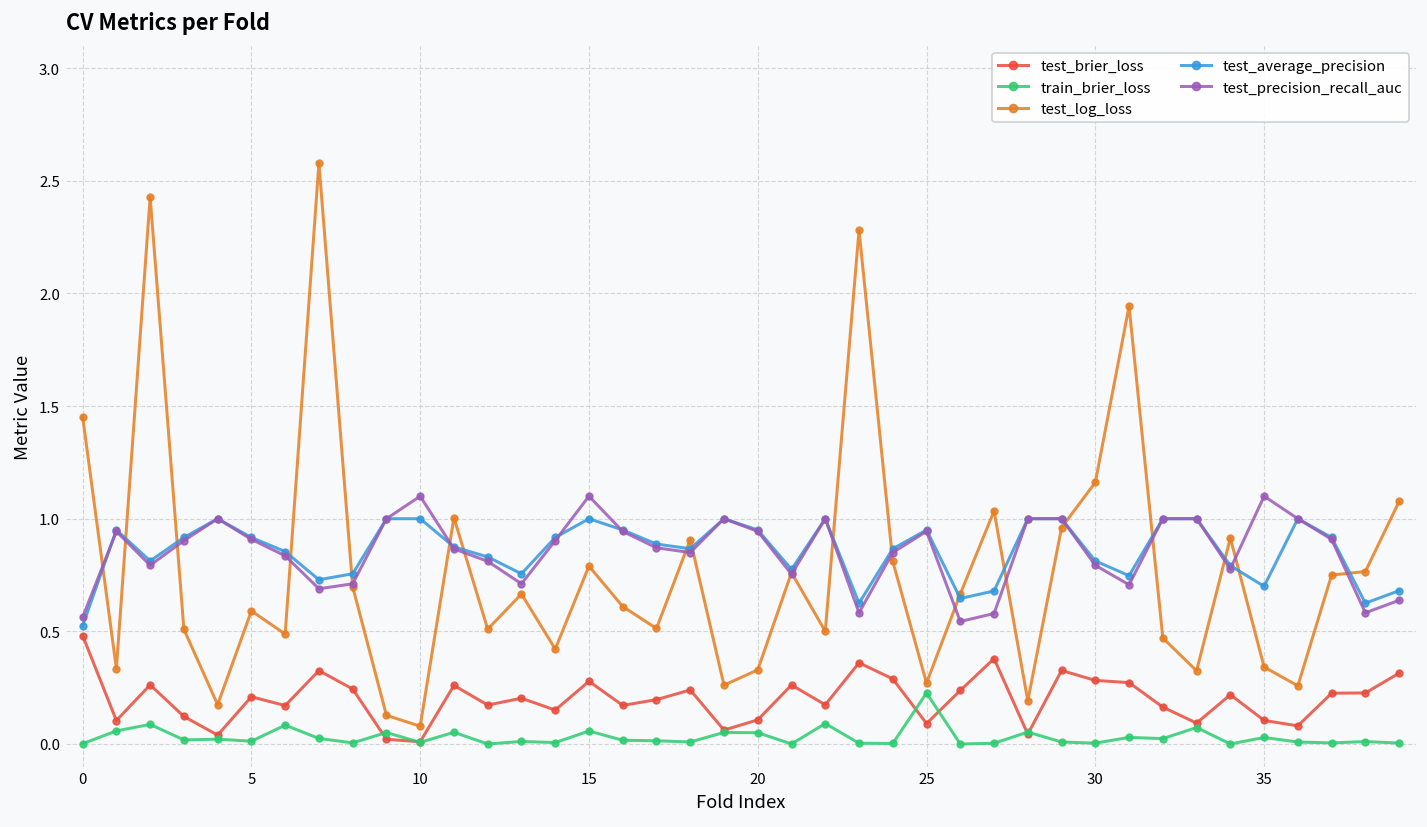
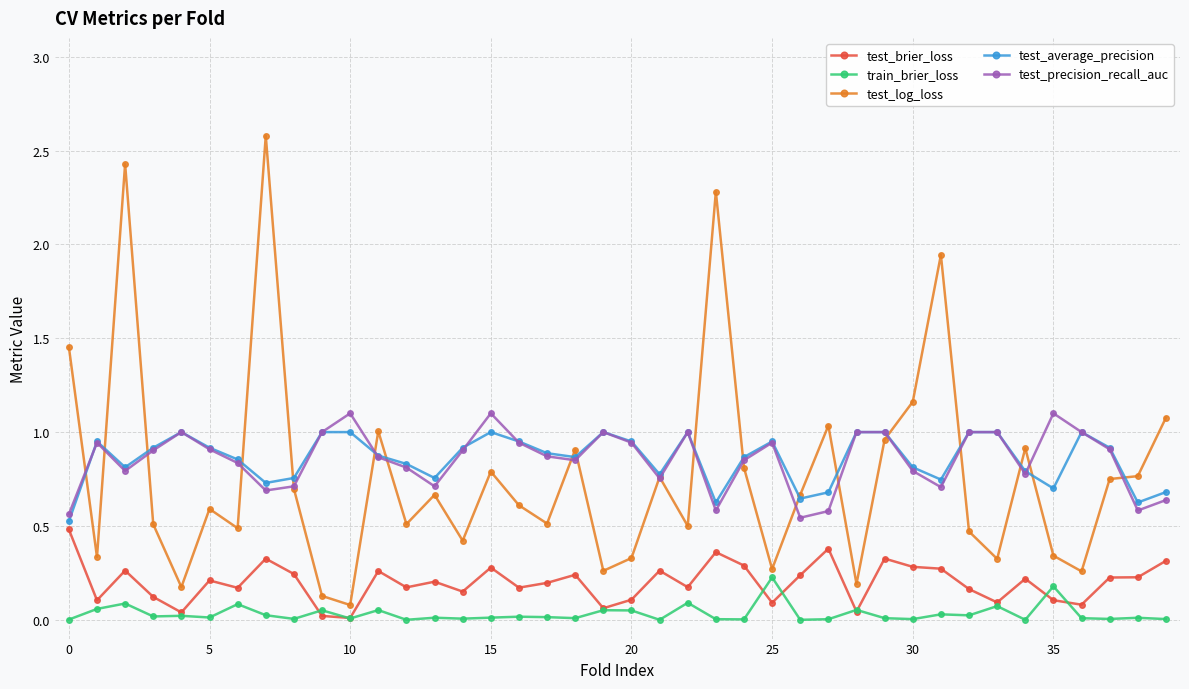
  {
    "train_brier_loss": {
      "0": 0.00,
      "5": 0.01,
-     "15": 0.06,
+     "15": 0.01,
      "20": 0.05,
      "25": 0.23,
      "30": 0.00,
-     "35": 0.03
+     "35": 0.18
    },
    "test_average_precision": {
      "0": 0.53,
      "10": 1.00,
      "15": 1.00,
      "30": 0.81,
      "35": 0.70
    },
    "test_precision_recall_auc": {
      "0": 0.56,
      "10": 1.10,
      "15": 1.10,
      "30": 0.79,
      "35": 1.10
    }
  }
